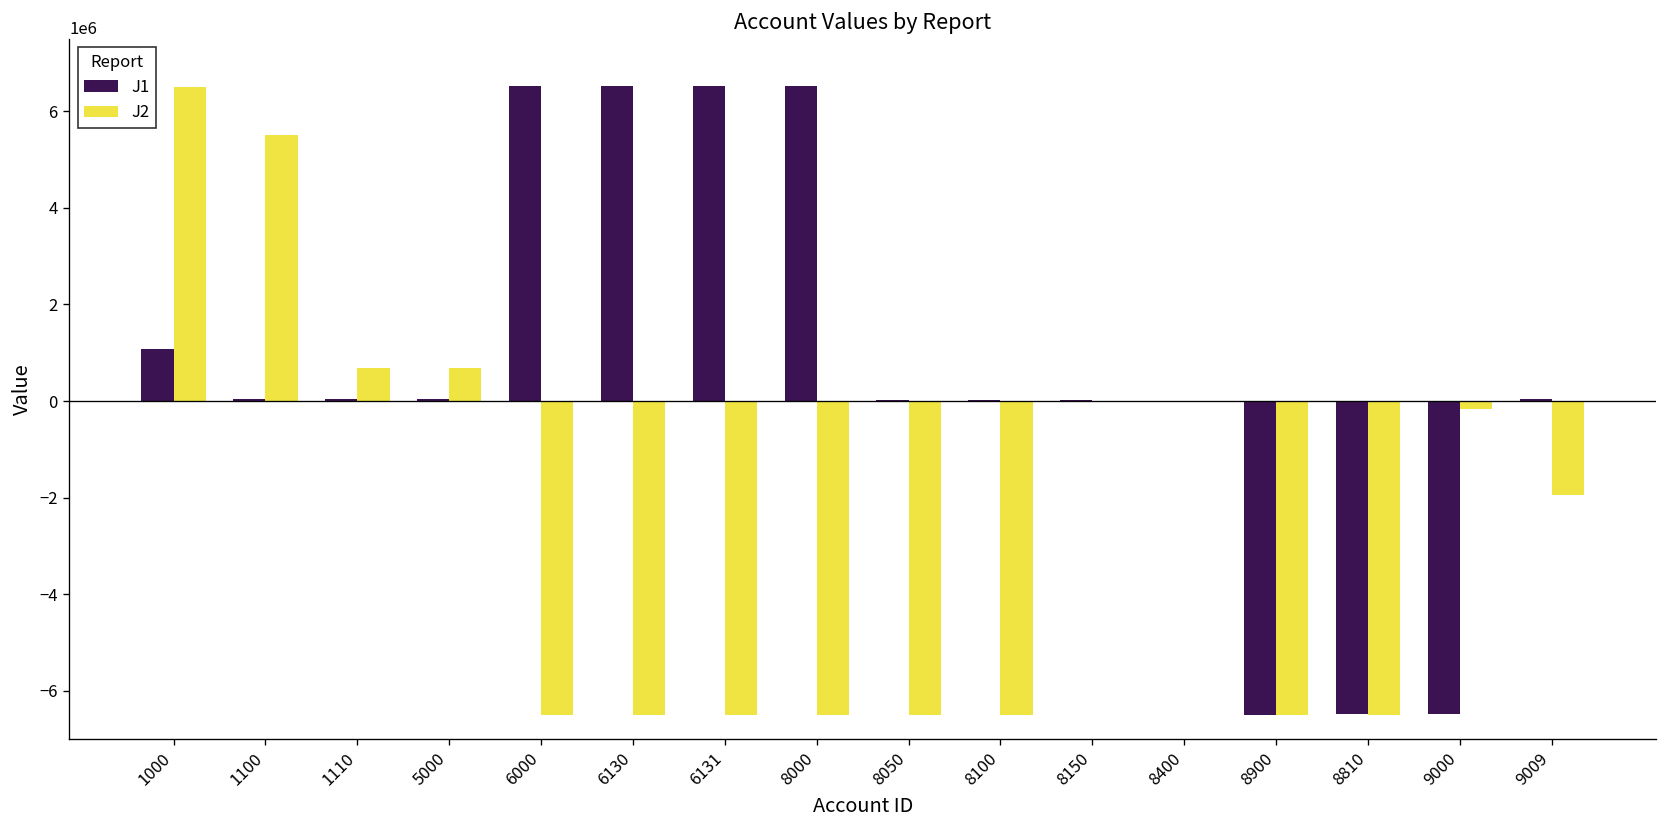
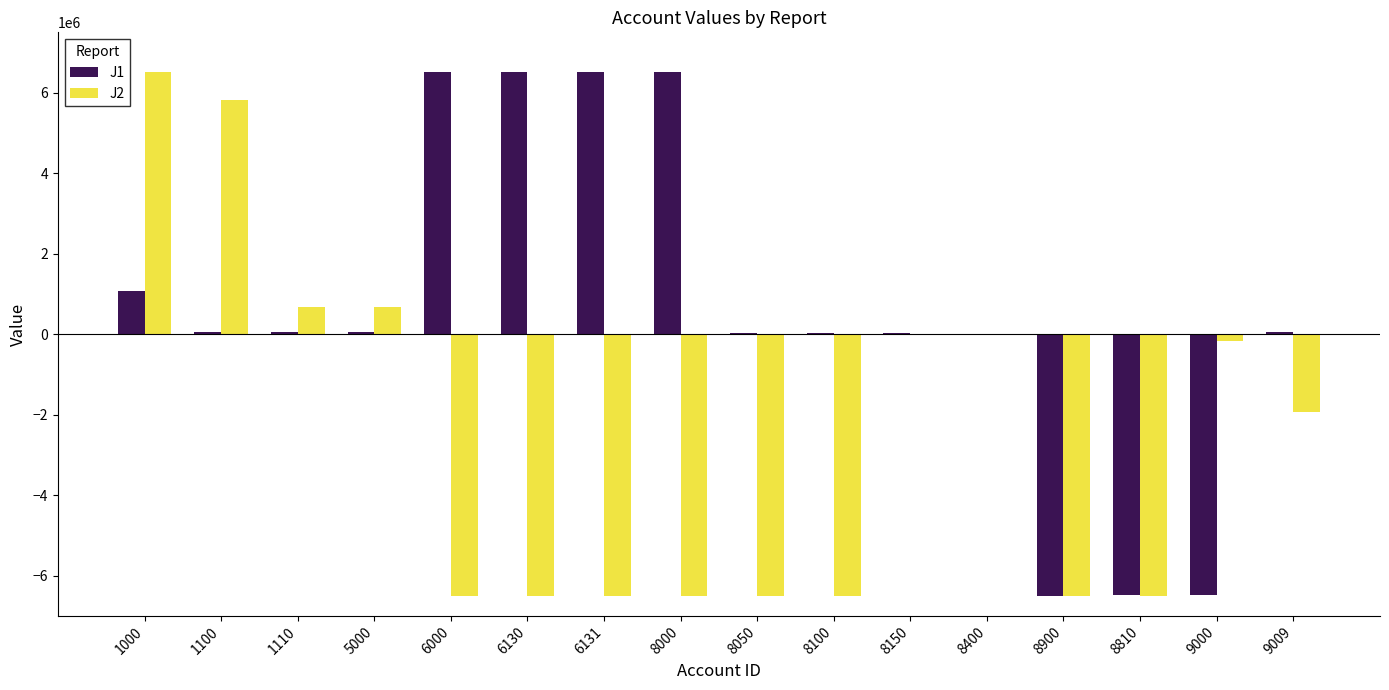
  {
    "J1": {
      "1000": 1100000,
      "6000": 6500000,
      "6130": 6500000,
      "6131": 6500000,
      "8000": 6500000,
      "8900": -6500000,
      "8810": -6500000,
      "9000": -6500000
    },
    "J2": {
      "1000": 6500000,
-     "1100": 5500000,
+     "1100": 5800000,
      "1110": 700000,
      "5000": 700000,
      "6000": -6500000,
      "6130": -6500000,
      "6131": -6500000,
      "8000": -6500000,
      "8050": -6500000,
      "8100": -6500000,
      "8900": -6500000,
      "8810": -6500000,
      "9000": -200000,
      "9009": -1900000
    }
  }
